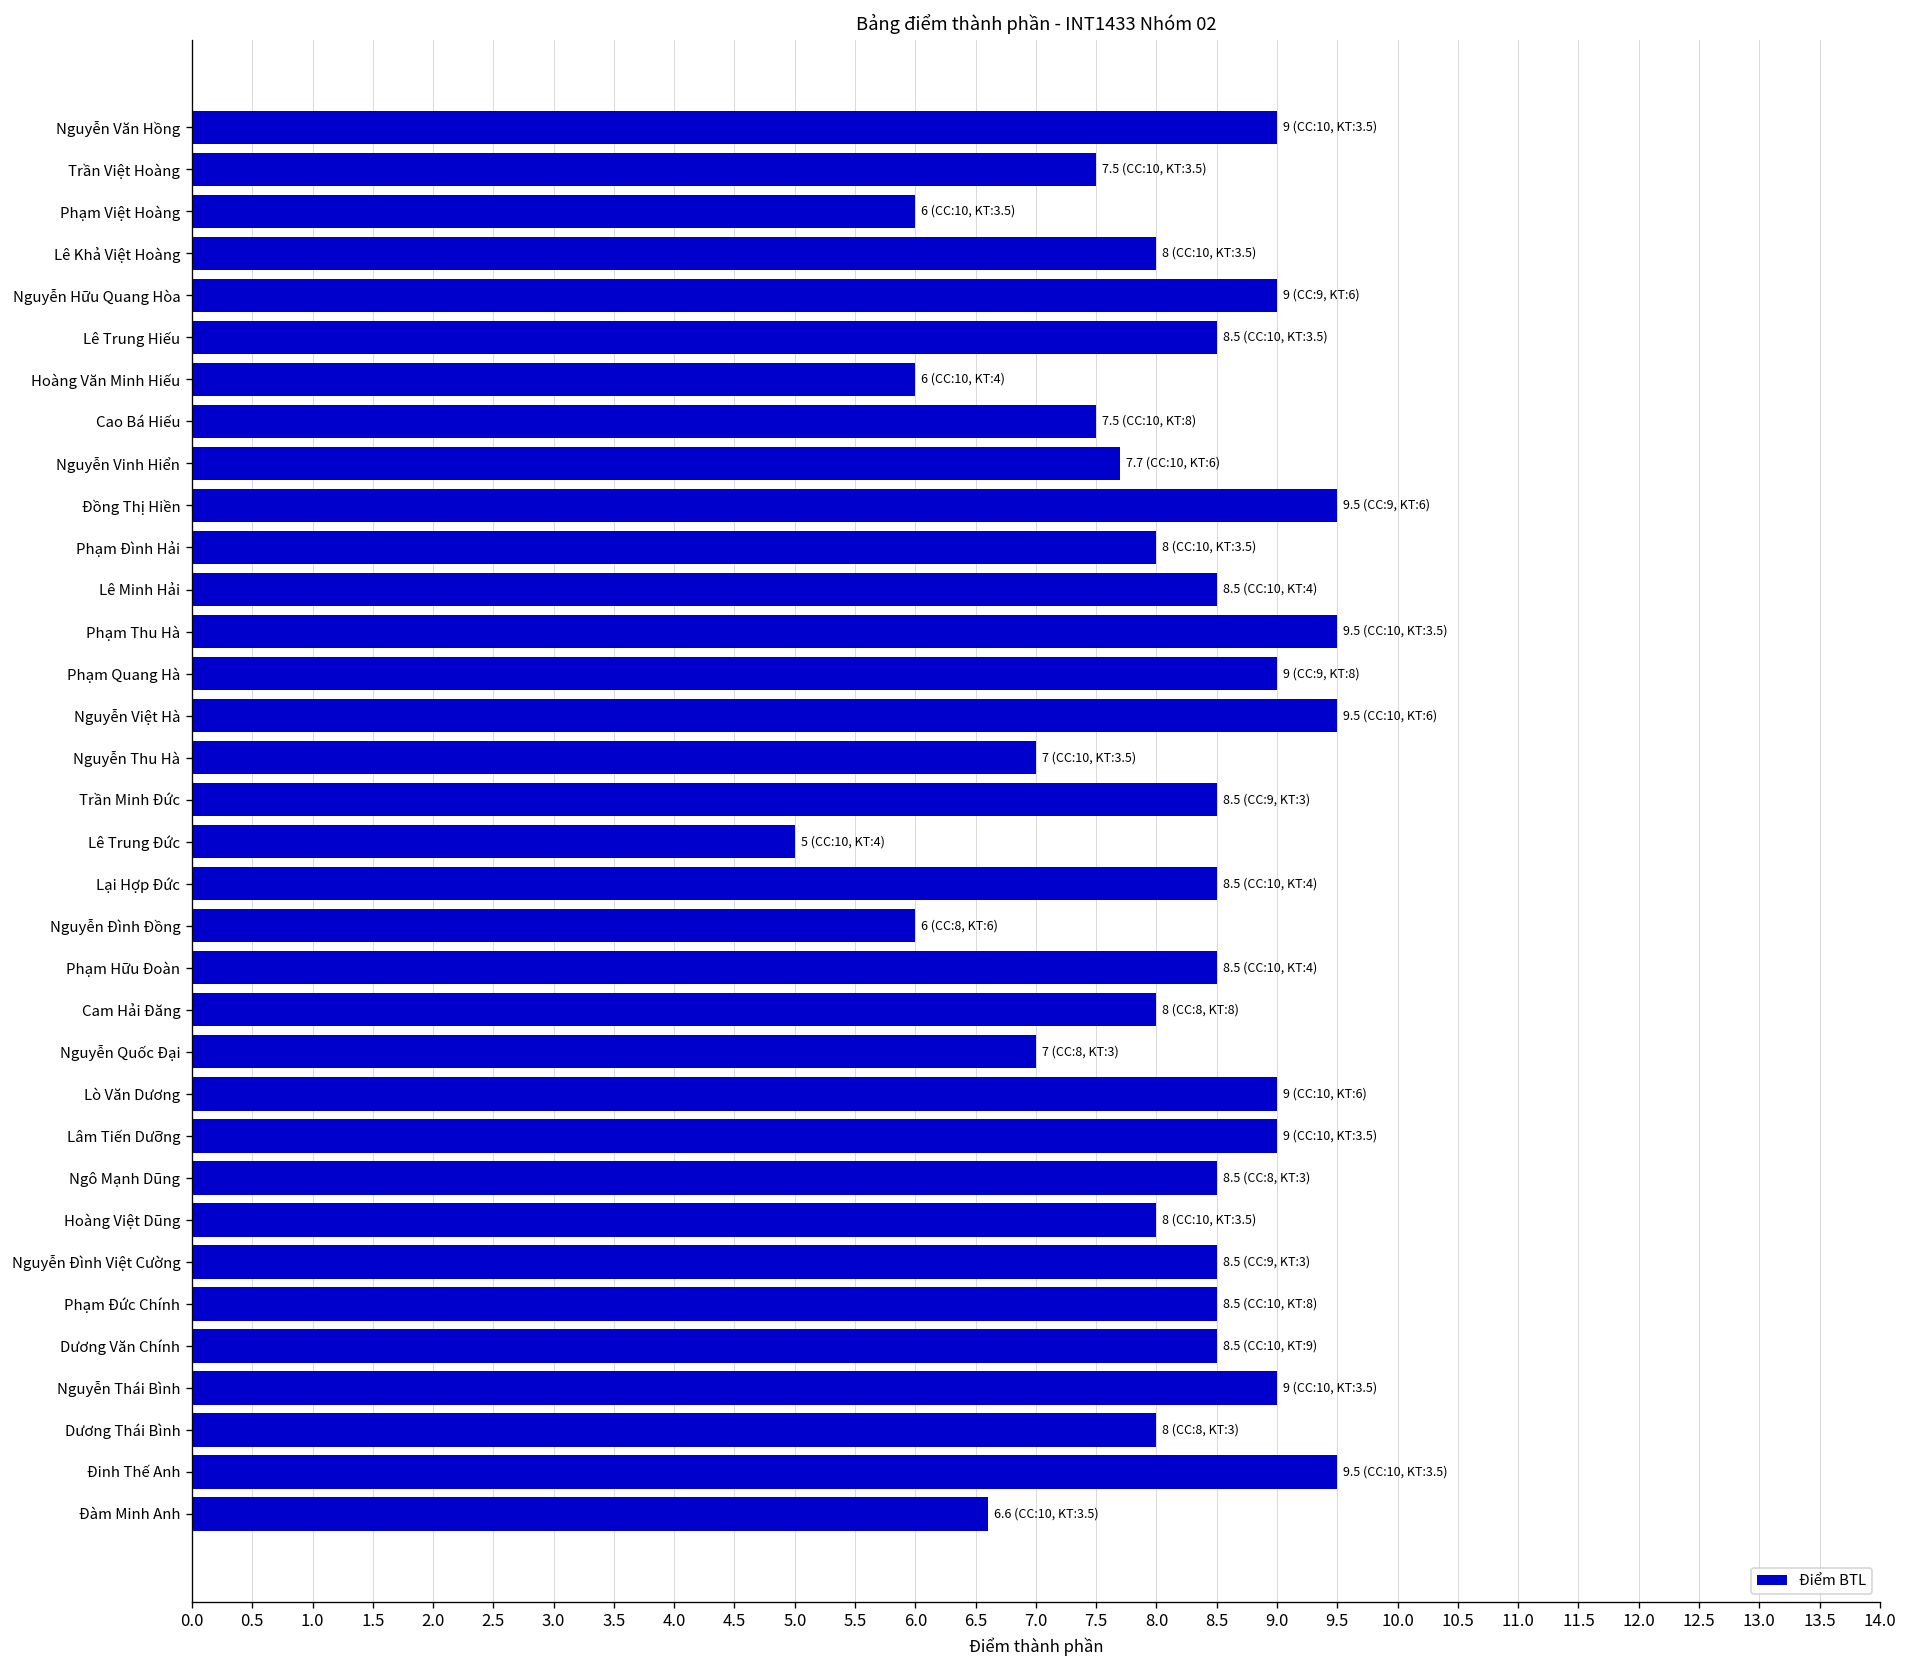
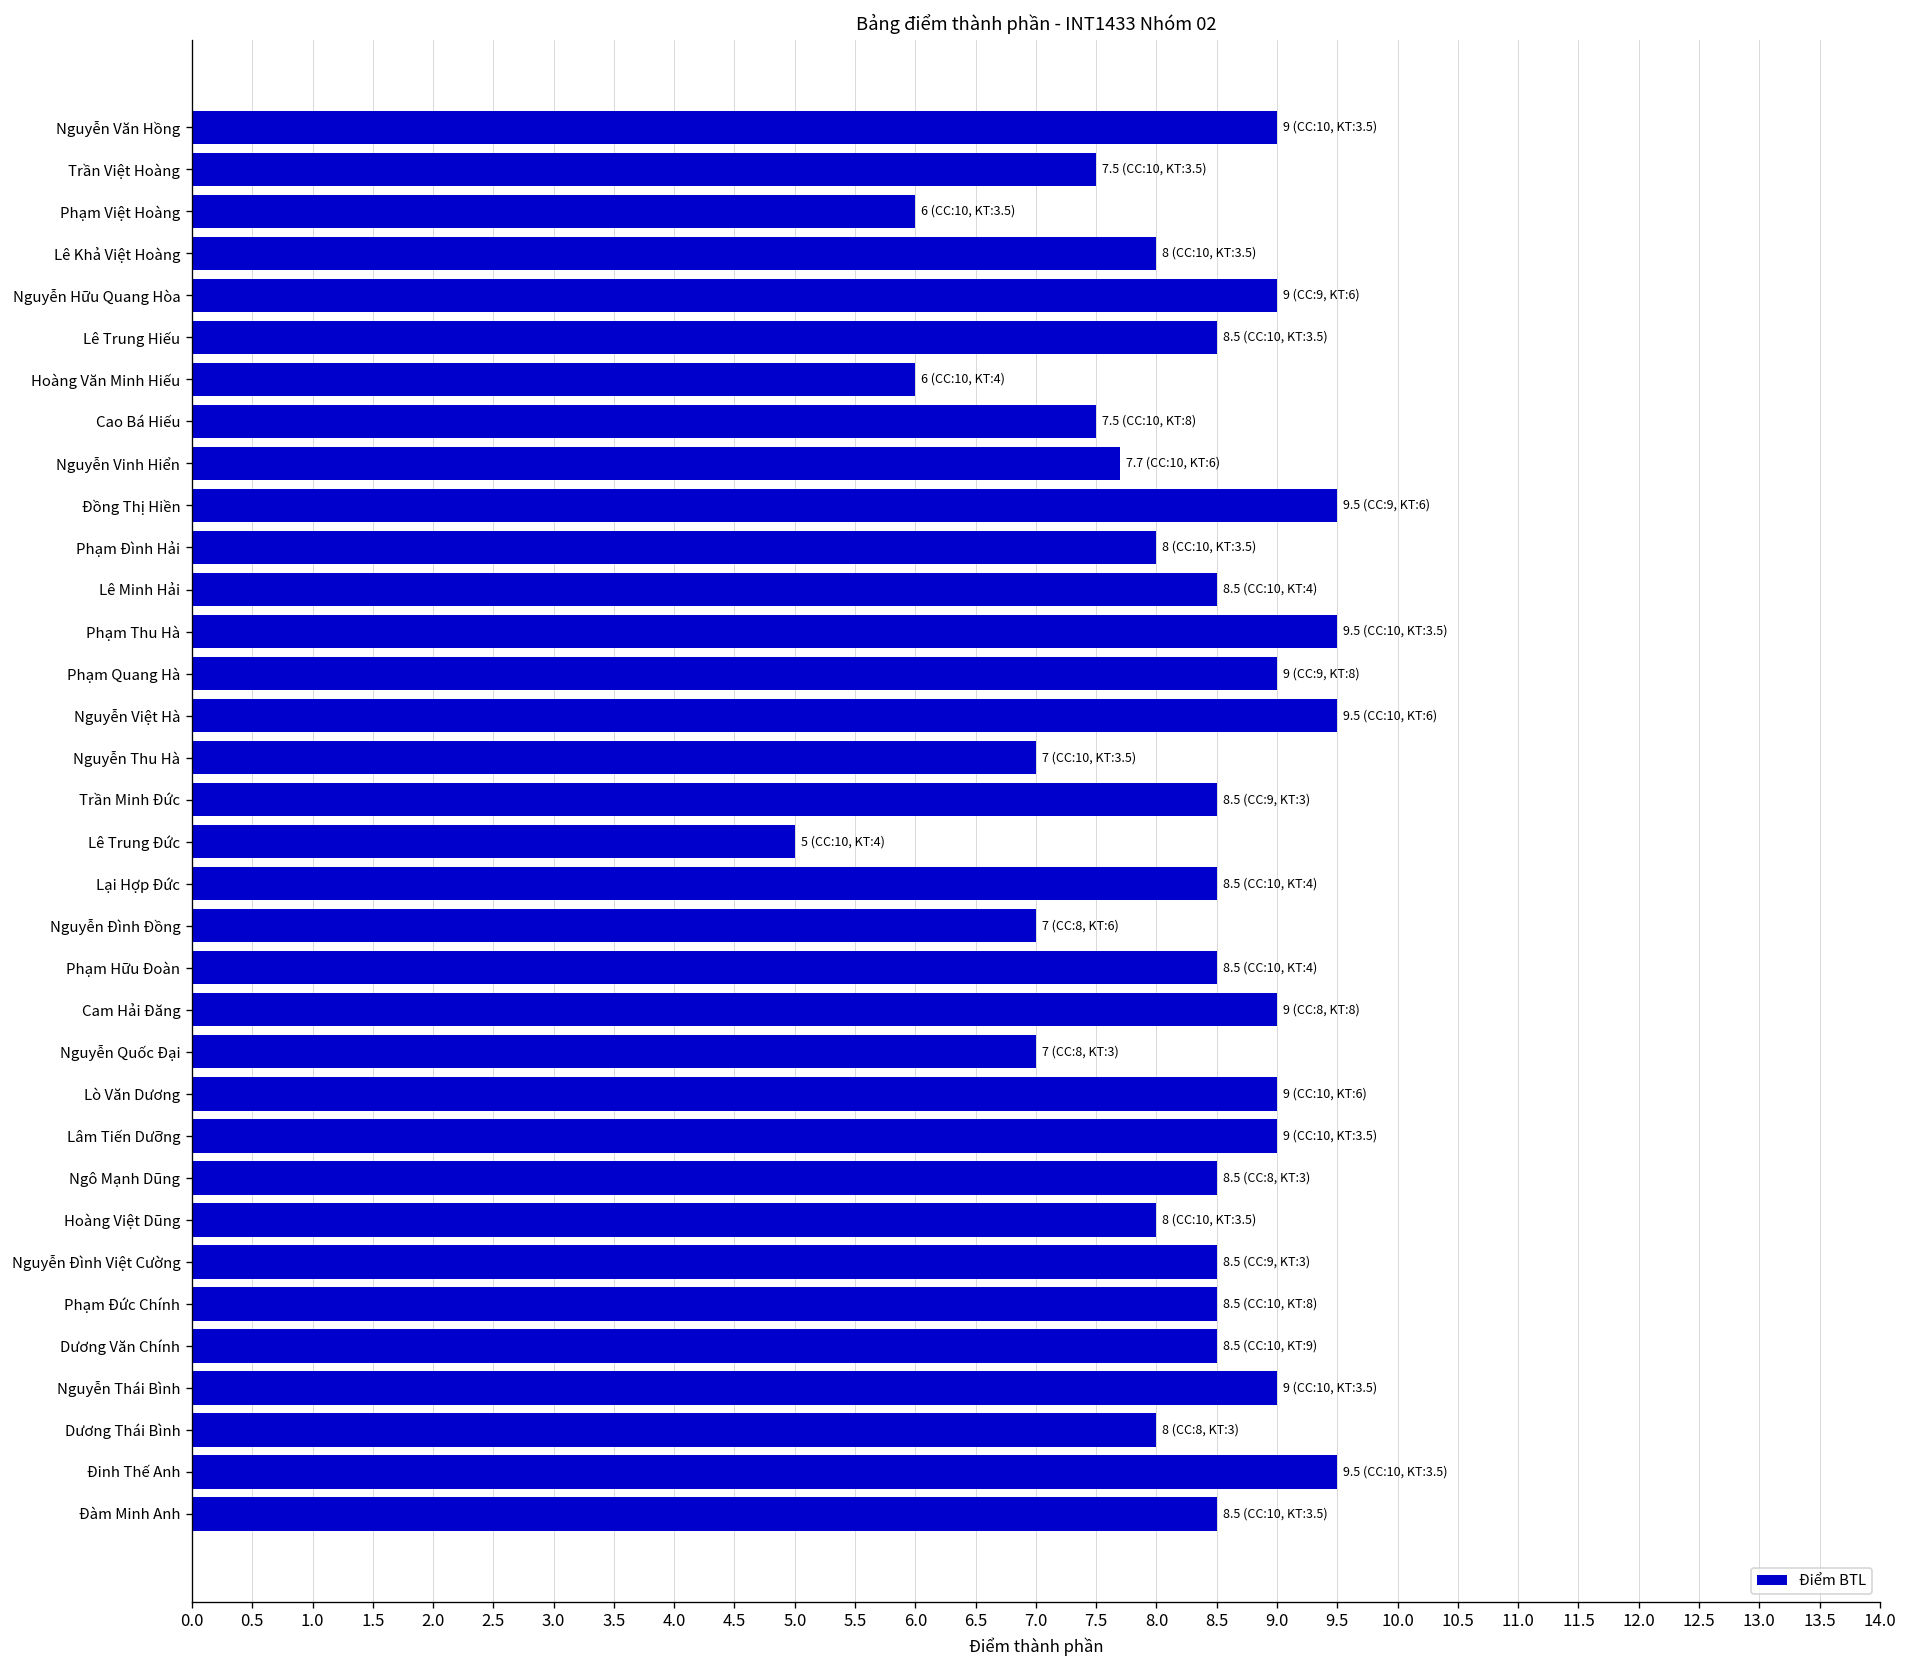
  {
    "Nguyễn Văn Hồng": 9,
    "Trần Việt Hoàng": 7.5,
    "Phạm Việt Hoàng": 6,
    "Lê Khả Việt Hoàng": 8,
    "Nguyễn Hữu Quang Hòa": 9,
    "Lê Trung Hiếu": 8.5,
    "Hoàng Văn Minh Hiếu": 6,
    "Cao Bá Hiếu": 7.5,
    "Nguyễn Vinh Hiển": 7.7,
    "Đồng Thị Hiền": 9.5,
    "Phạm Đình Hải": 8,
    "Lê Minh Hải": 8.5,
    "Phạm Thu Hà": 9.5,
    "Phạm Quang Hà": 9,
    "Nguyễn Việt Hà": 9.5,
    "Nguyễn Thu Hà": 7,
    "Trần Minh Đức": 8.5,
    "Lê Trung Đức": 5,
    "Lại Hợp Đức": 8.5,
-   "Nguyễn Đình Đồng": 6,
+   "Nguyễn Đình Đồng": 7,
    "Phạm Hữu Đoàn": 8.5,
-   "Cam Hải Đăng": 8,
+   "Cam Hải Đăng": 9,
    "Nguyễn Quốc Đại": 7,
    "Lò Văn Dương": 9,
    "Lâm Tiến Dưỡng": 9,
    "Ngô Mạnh Dũng": 8.5,
    "Hoàng Việt Dũng": 8,
    "Nguyễn Đình Việt Cường": 8.5,
    "Phạm Đức Chính": 8.5,
    "Dương Văn Chính": 8.5,
    "Nguyễn Thái Bình": 9,
    "Dương Thái Bình": 8,
    "Đinh Thế Anh": 9.5,
-   "Đàm Minh Anh": 6.6
+   "Đàm Minh Anh": 8.5
  }
